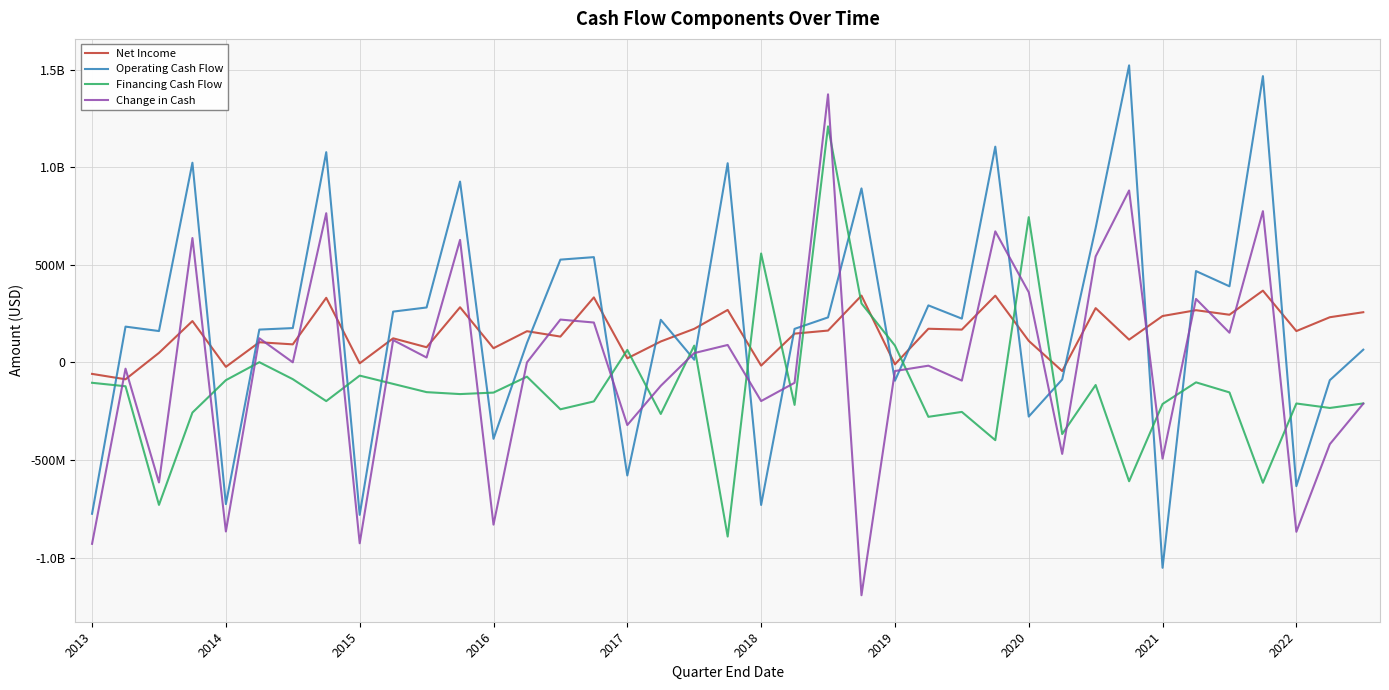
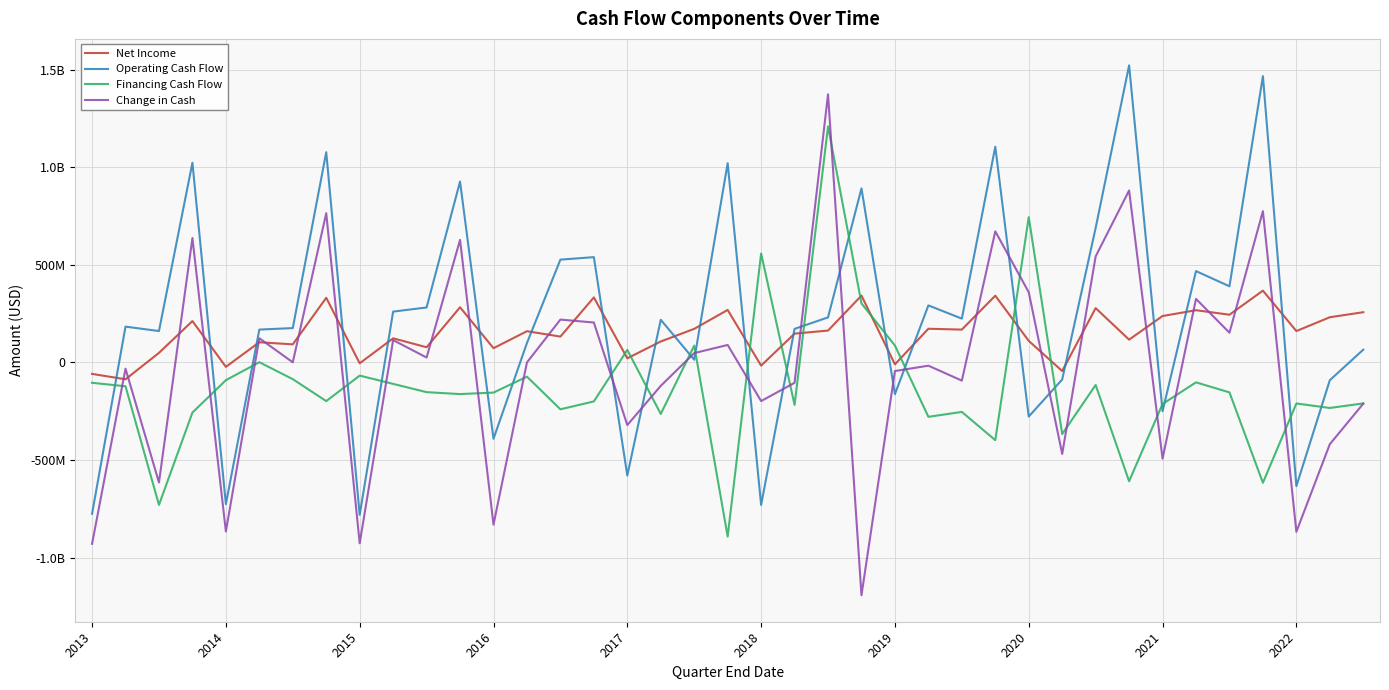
  {
    "Net Income": {
      "2013": -60000000,
      "2014": -20000000,
      "2015": 0,
      "2016": 70000000,
      "2017": 20000000,
      "2018": -20000000,
      "2019": -10000000,
      "2020": 110000000,
      "2021": 240000000,
      "2022": 160000000
    },
    "Operating Cash Flow": {
      "2013": -780000000,
      "2014": -730000000,
      "2015": -780000000,
      "2016": -390000000,
      "2017": -580000000,
      "2018": -730000000,
-     "2019": -90000000,
+     "2019": -160000000,
      "2020": -280000000,
-     "2021": -1050000000,
+     "2021": -250000000,
      "2022": -630000000
    },
    "Financing Cash Flow": {
      "2013": -100000000,
      "2014": -90000000,
      "2015": -70000000,
      "2016": -150000000,
      "2017": 60000000,
      "2018": 560000000,
      "2019": 90000000,
      "2020": 740000000,
      "2021": -210000000,
      "2022": -210000000
    },
    "Change in Cash": {
      "2013": -930000000,
      "2014": -870000000,
      "2015": -930000000,
      "2016": -830000000,
      "2017": -320000000,
      "2018": -200000000,
      "2019": -40000000,
      "2020": 360000000,
      "2021": -490000000,
      "2022": -870000000
    }
  }
